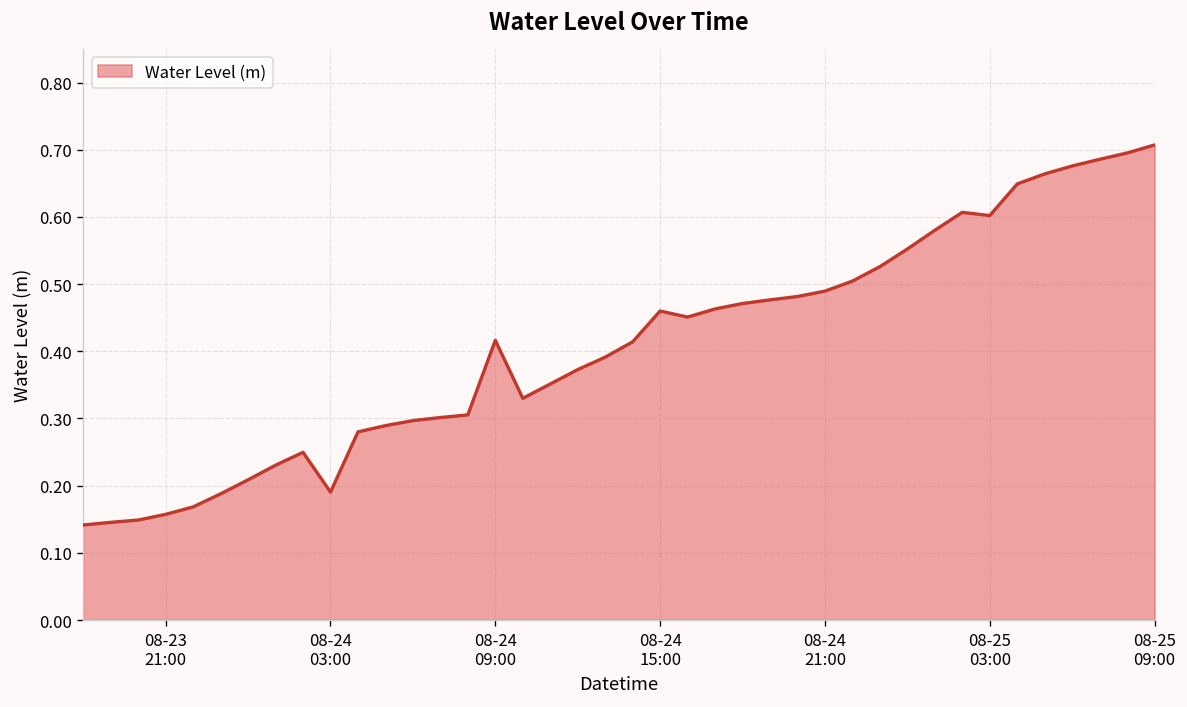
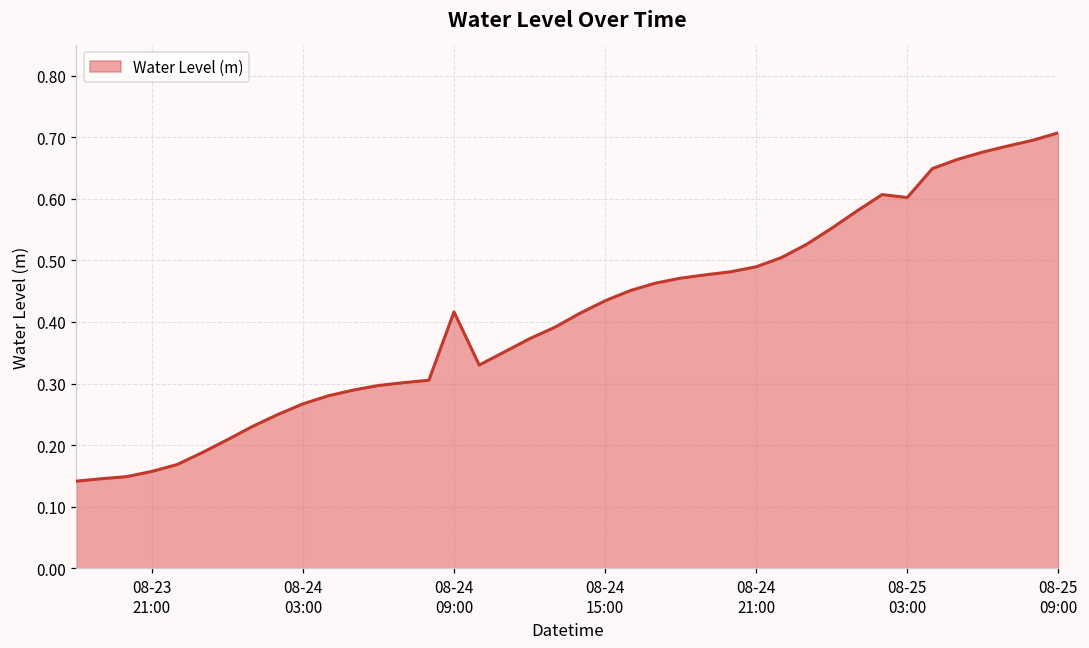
  {
    "08-23 21:00": 0.16,
-   "08-24 03:00": 0.19,
+   "08-24 03:00": 0.27,
    "08-24 09:00": 0.42,
-   "08-24 15:00": 0.46,
+   "08-24 15:00": 0.43,
    "08-24 21:00": 0.49,
    "08-25 03:00": 0.60,
    "08-25 09:00": 0.71
  }
